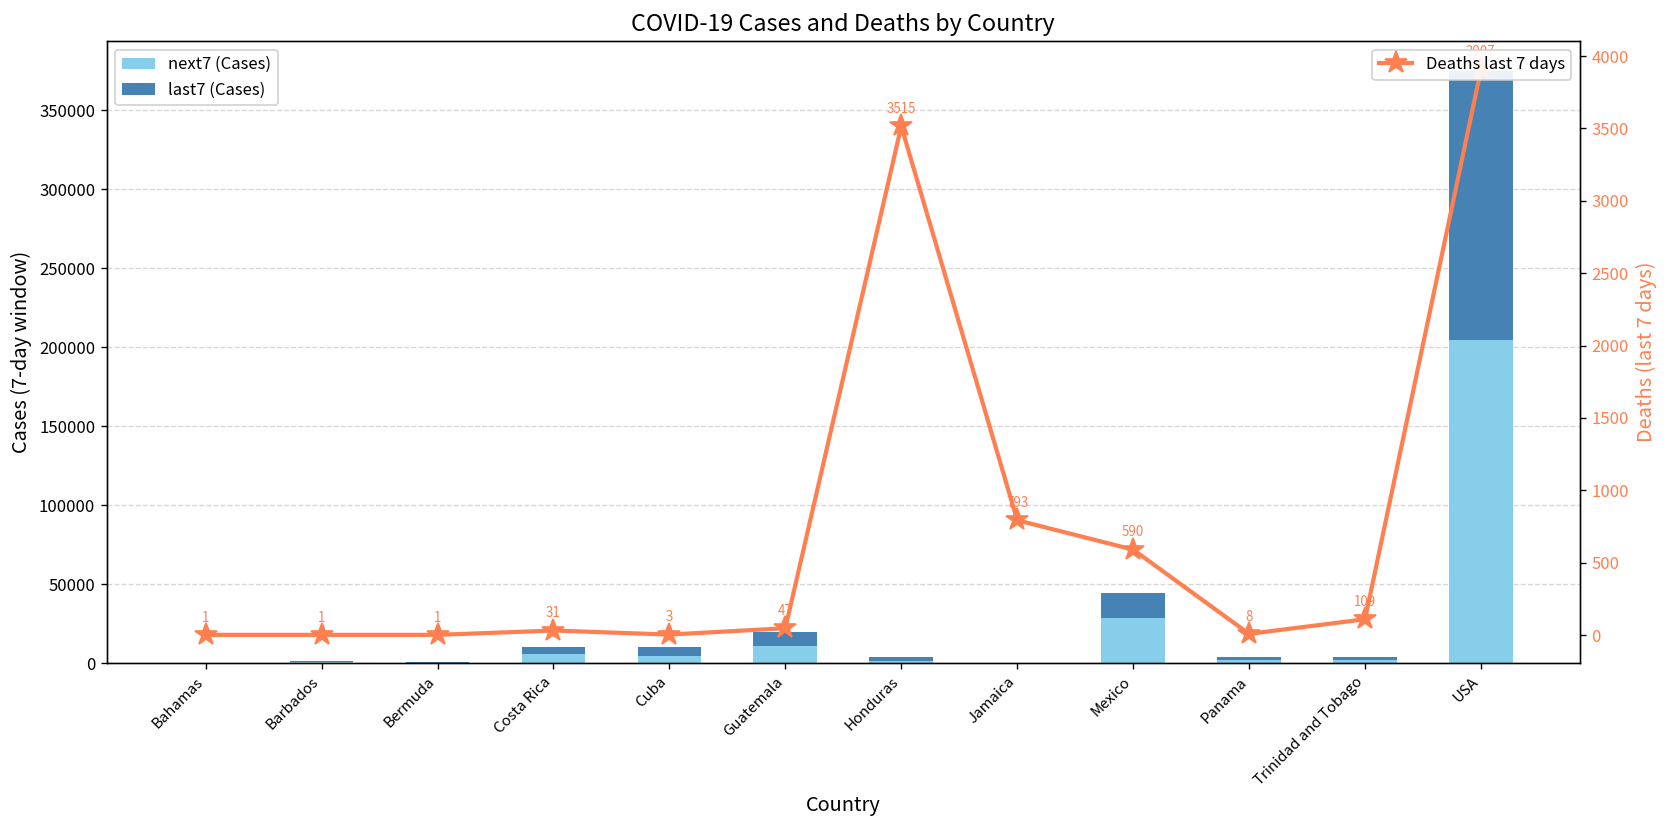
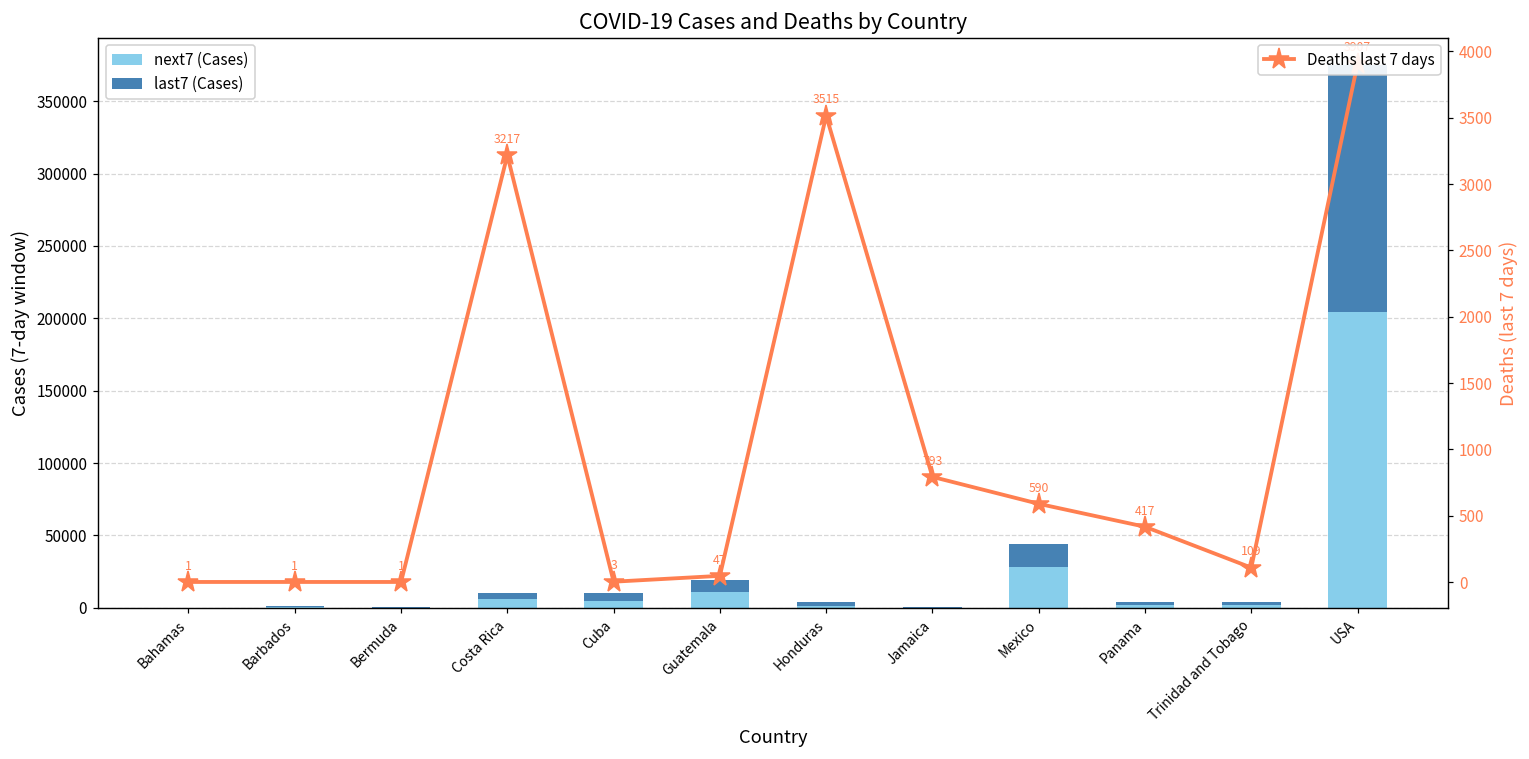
  {
    "Deaths last 7 days": {
      "Bahamas": 1,
      "Barbados": 1,
      "Bermuda": 1,
-     "Costa Rica": 31,
+     "Costa Rica": 3217,
      "Cuba": 3,
      "Guatemala": 47,
      "Honduras": 3515,
      "Jamaica": 793,
      "Mexico": 590,
-     "Panama": 8,
+     "Panama": 417,
      "Trinidad and Tobago": 109
    }
  }
